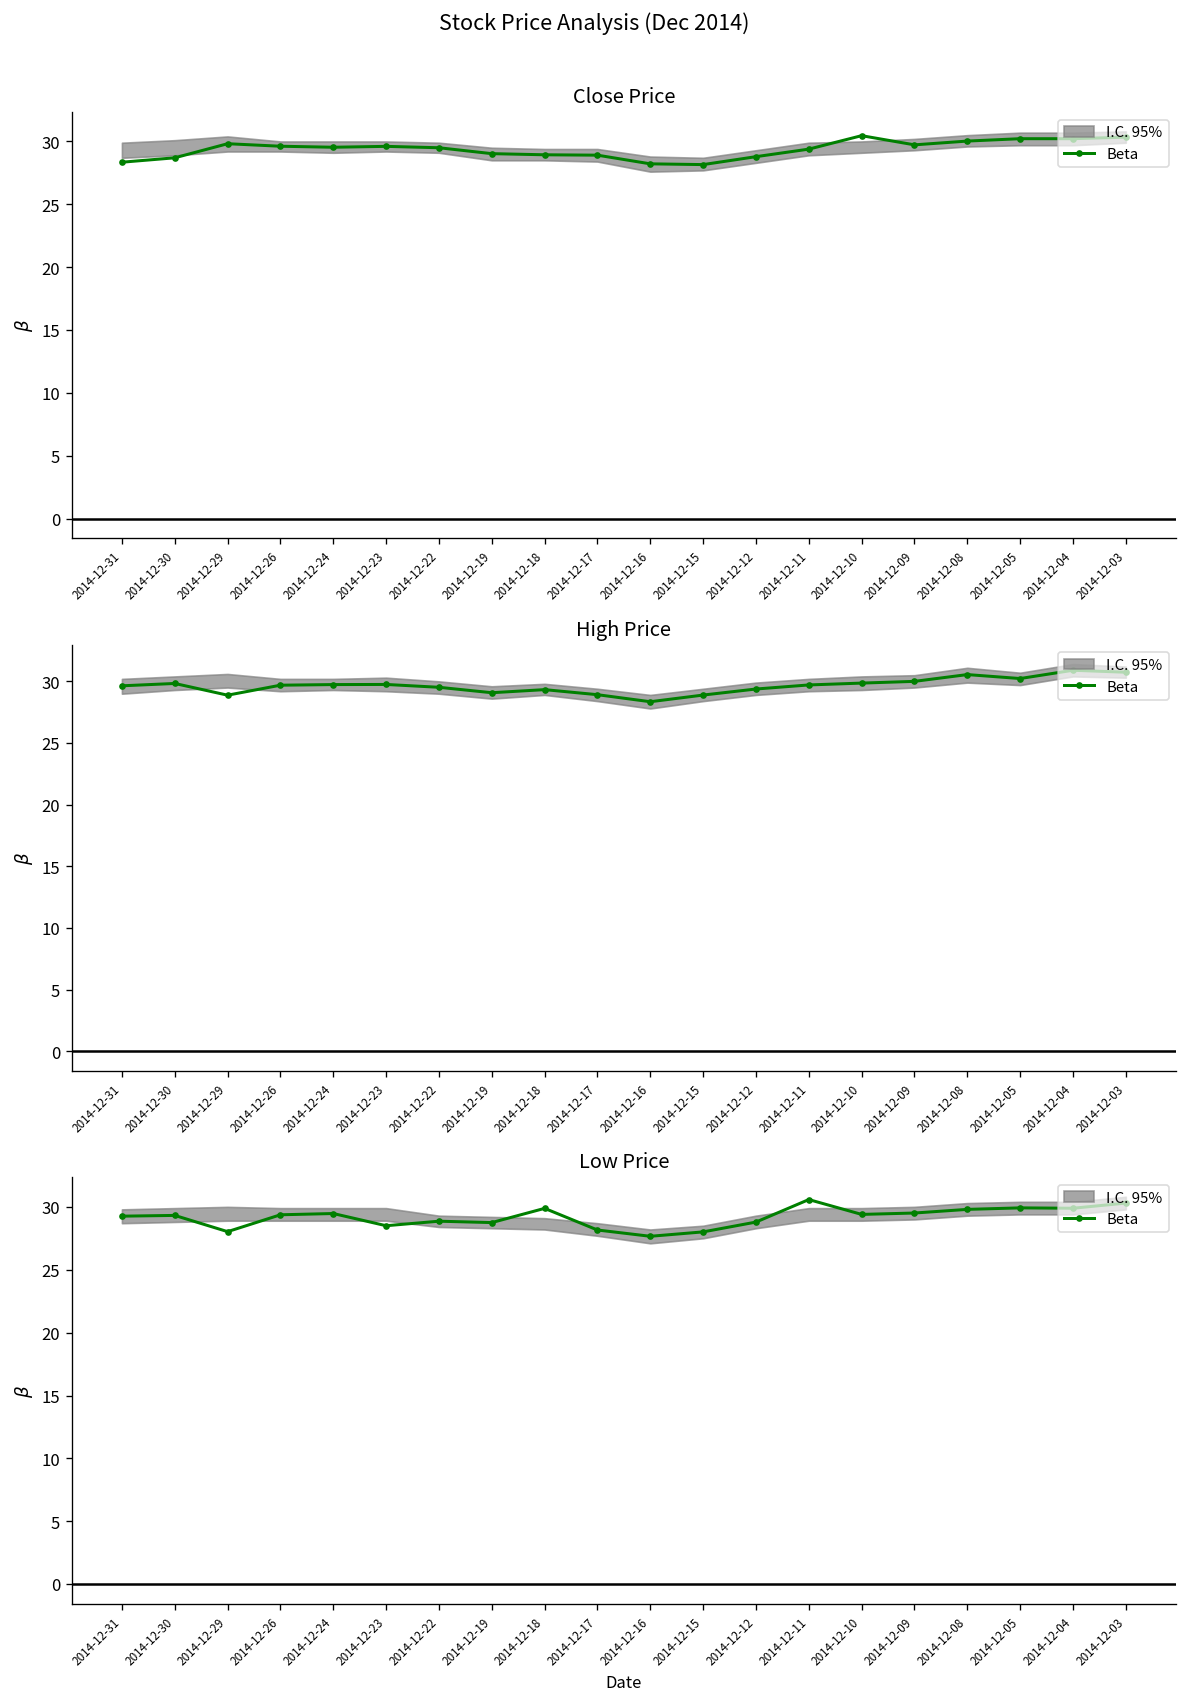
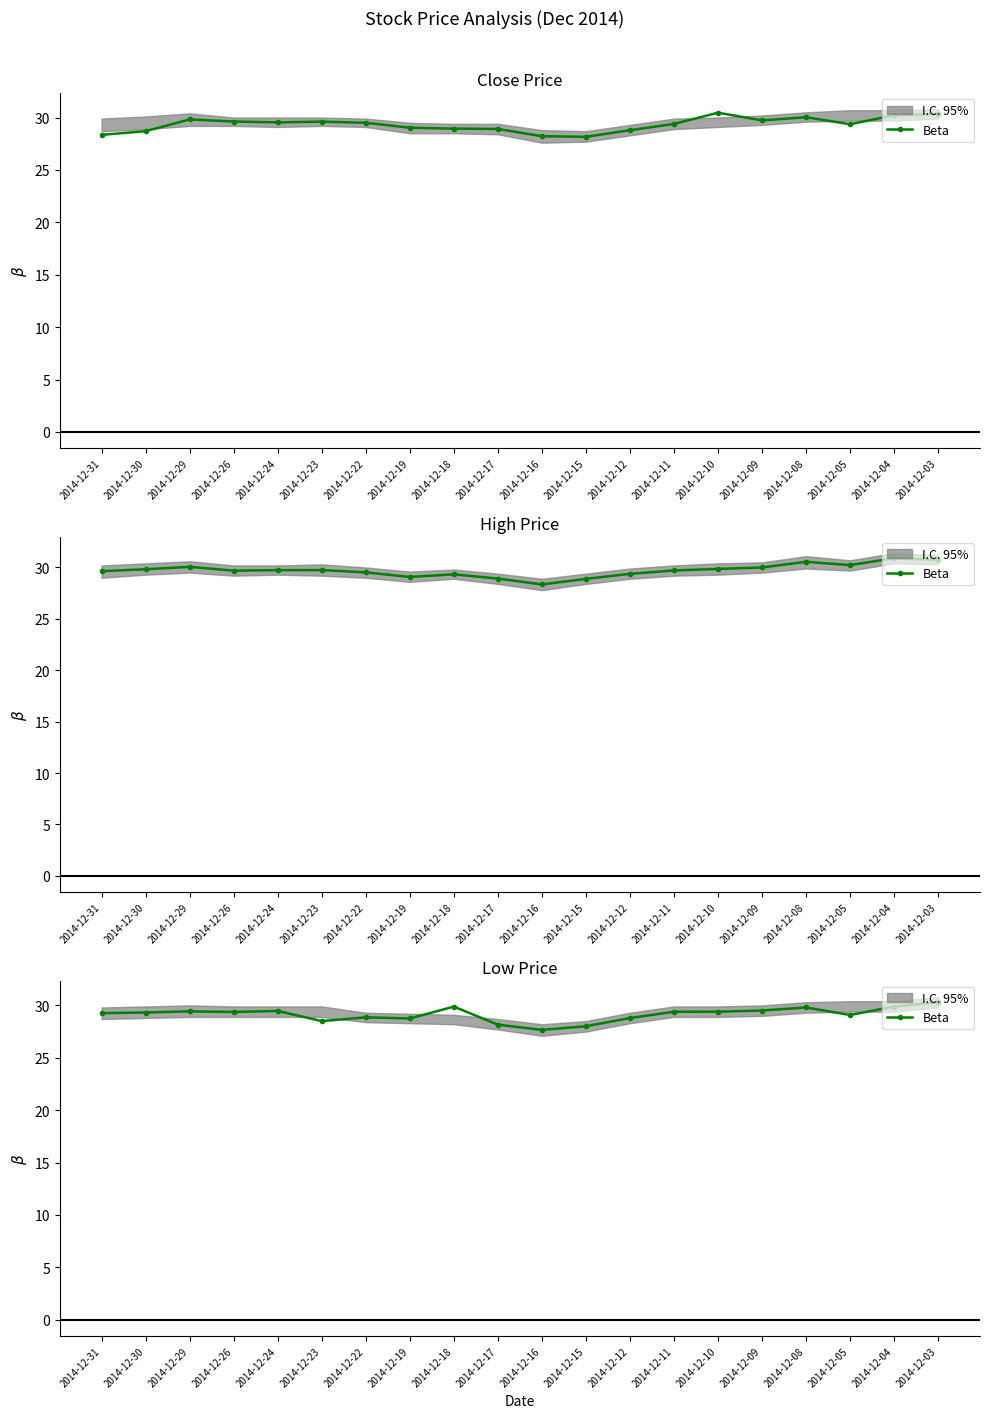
  {
    "Close Price": {
      "Beta": {
        "2014-12-31": 28.4,
        "2014-12-30": 28.7,
        "2014-12-29": 29.8,
        "2014-12-26": 29.6,
        "2014-12-24": 29.5,
        "2014-12-23": 29.6,
        "2014-12-22": 29.5,
        "2014-12-19": 29.0,
        "2014-12-18": 28.9,
        "2014-12-17": 28.9,
        "2014-12-16": 28.2,
        "2014-12-15": 28.2,
        "2014-12-12": 28.8,
        "2014-12-11": 29.4,
        "2014-12-10": 30.5,
        "2014-12-09": 29.7,
        "2014-12-08": 30.0,
-       "2014-12-05": 30.2
+       "2014-12-05": 29.4
      }
    },
    "High Price": {
      "Beta": {
        "2014-12-31": 29.6,
        "2014-12-30": 29.8,
-       "2014-12-29": 28.9,
+       "2014-12-29": 30.1,
        "2014-12-26": 29.7,
        "2014-12-24": 29.7,
        "2014-12-23": 29.8,
        "2014-12-22": 29.5,
        "2014-12-19": 29.1,
        "2014-12-18": 29.3,
        "2014-12-17": 28.9,
        "2014-12-16": 28.4,
        "2014-12-15": 28.9,
        "2014-12-12": 29.4,
        "2014-12-11": 29.7,
        "2014-12-10": 29.9,
        "2014-12-09": 30.0,
        "2014-12-08": 30.6,
        "2014-12-05": 30.2
      }
    },
    "Low Price": {
      "Beta": {
        "2014-12-31": 29.3,
        "2014-12-30": 29.3,
-       "2014-12-29": 28.0,
+       "2014-12-29": 29.4,
        "2014-12-26": 29.4,
        "2014-12-24": 29.5,
        "2014-12-23": 28.5,
        "2014-12-22": 28.9,
        "2014-12-19": 28.8,
        "2014-12-18": 29.9,
        "2014-12-17": 28.2,
        "2014-12-16": 27.7,
        "2014-12-15": 28.0,
        "2014-12-12": 28.8,
-       "2014-12-11": 30.6,
+       "2014-12-11": 29.4,
        "2014-12-10": 29.4,
        "2014-12-09": 29.5,
        "2014-12-08": 29.8,
-       "2014-12-05": 29.9
+       "2014-12-05": 29.1
      }
    }
  }
